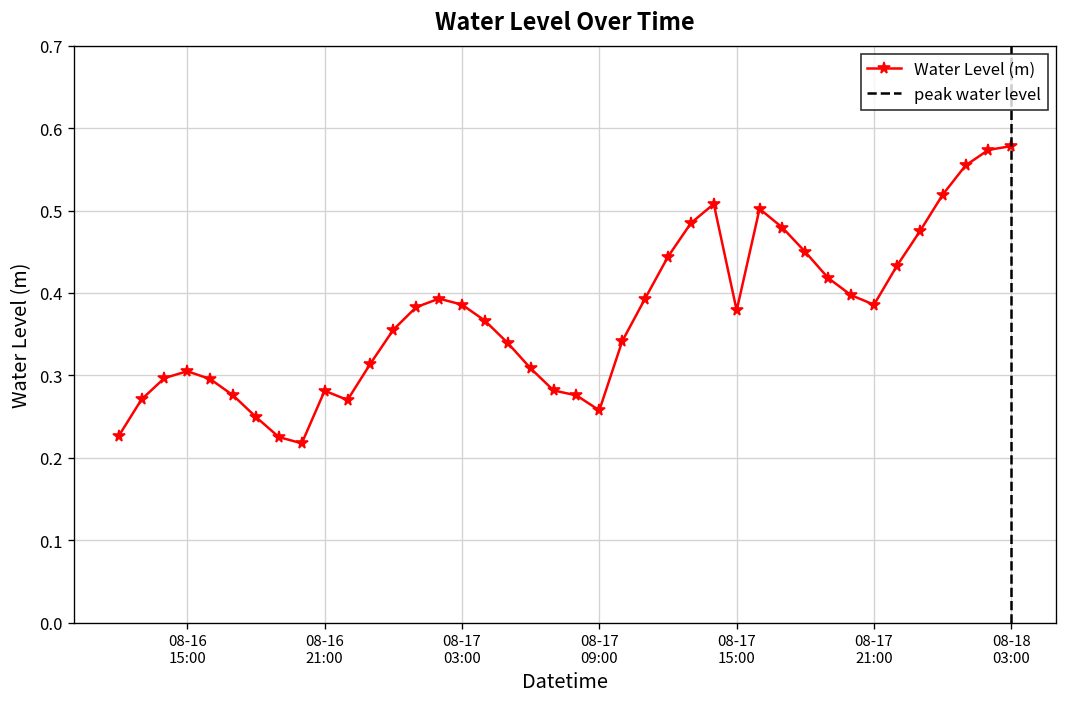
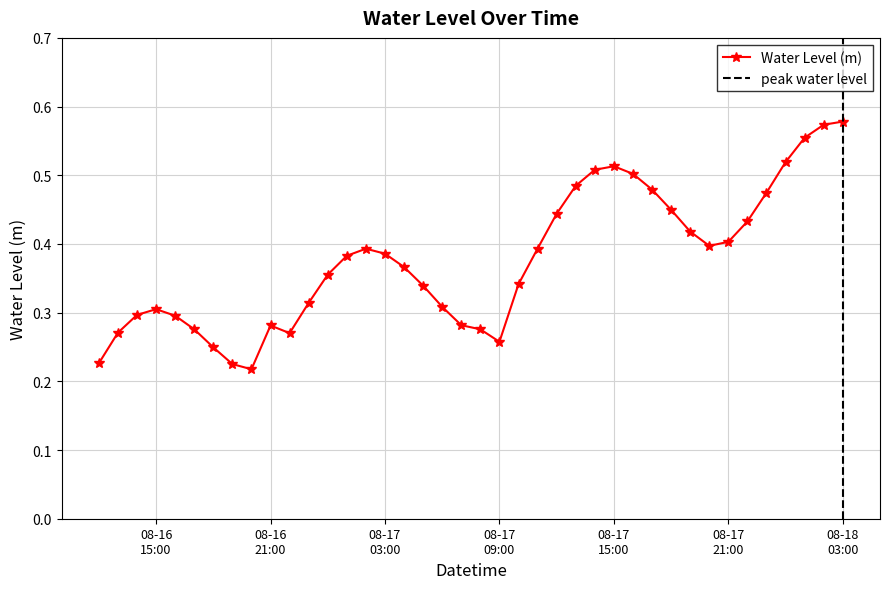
  {
    "08-16 15:00": 0.31,
    "08-16 21:00": 0.28,
    "08-17 03:00": 0.39,
    "08-17 09:00": 0.26,
-   "08-17 15:00": 0.38,
-   "08-17 21:00": 0.39,
+   "08-17 15:00": 0.51,
+   "08-17 21:00": 0.40,
    "08-18 03:00": 0.58
  }
